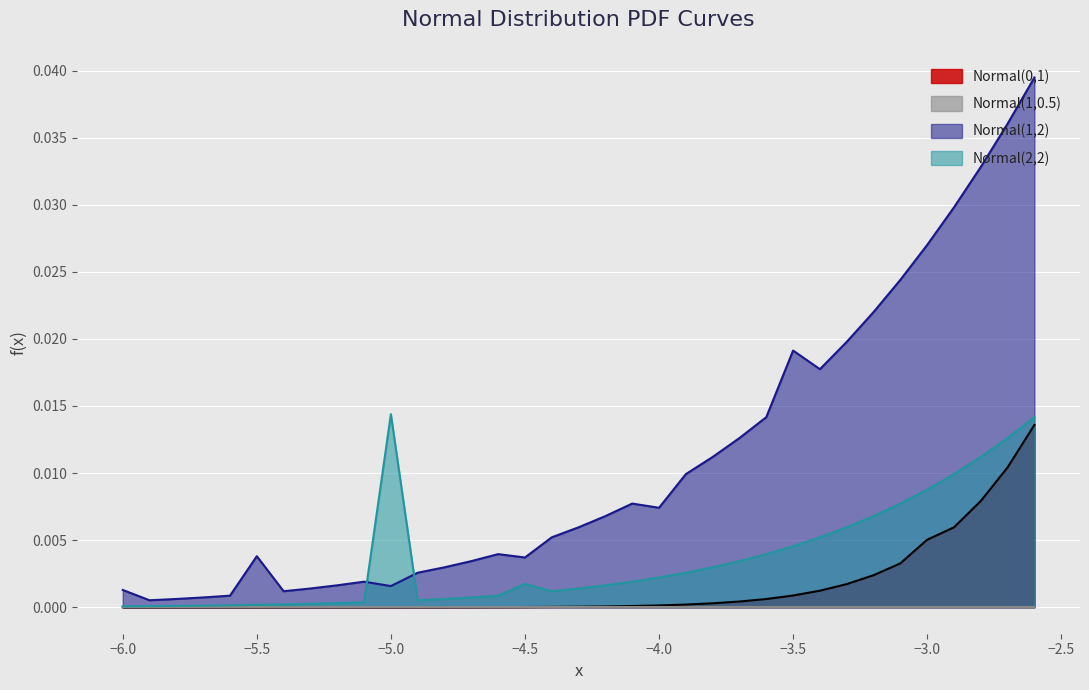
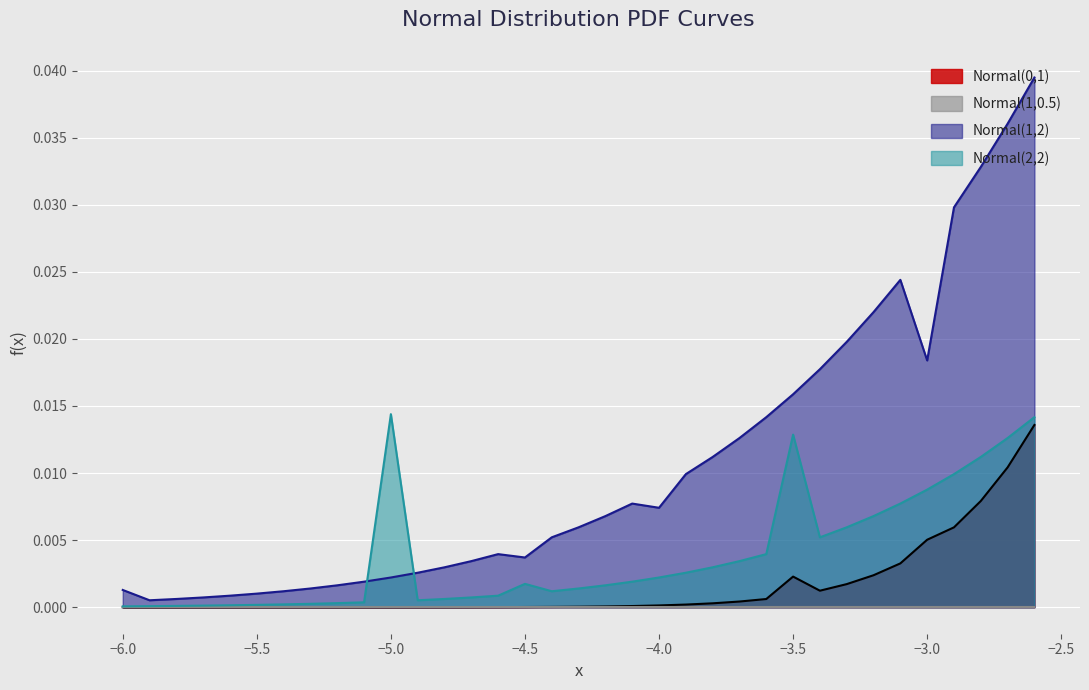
  {
    "Normal(0,1)": {
-     "−3.5": 0.0009,
+     "−3.5": 0.0023,
      "−3.0": 0.0050
    },
    "Normal(1,0.5)": {
      "−3.5": 0.0000,
      "−3.0": 0.0000
    },
    "Normal(1,2)": {
      "−6.0": 0.0013,
-     "−5.5": 0.0038,
-     "−5.0": 0.0016,
+     "−5.5": 0.0010,
+     "−5.0": 0.0022,
      "−4.5": 0.0037,
      "−4.0": 0.0074,
-     "−3.5": 0.0191,
-     "−3.0": 0.0270
+     "−3.5": 0.0159,
+     "−3.0": 0.0184
    },
    "Normal(2,2)": {
      "−5.0": 0.0144,
      "−4.5": 0.0017,
      "−4.0": 0.0022,
-     "−3.5": 0.0045,
+     "−3.5": 0.0129,
      "−3.0": 0.0088
    }
  }
